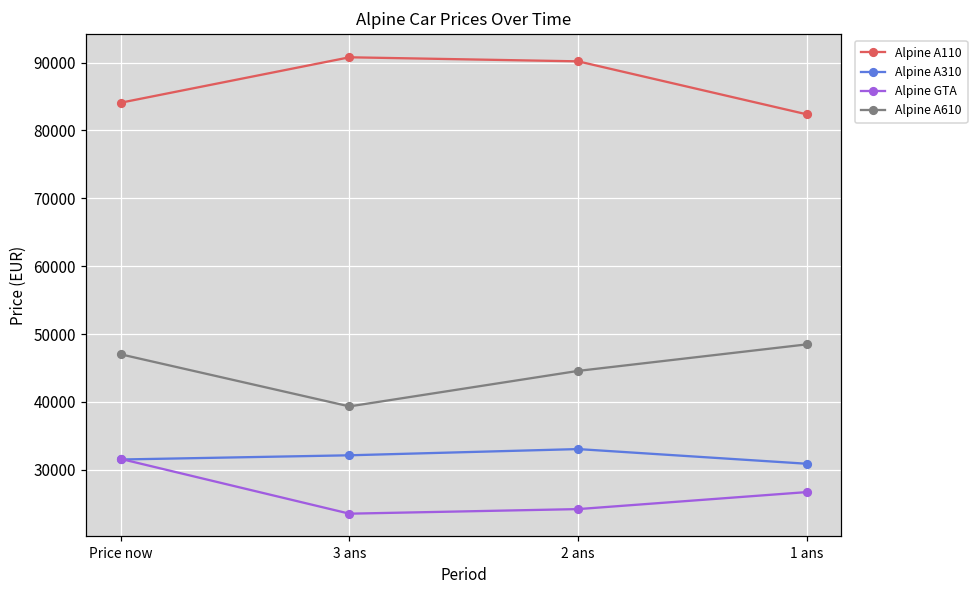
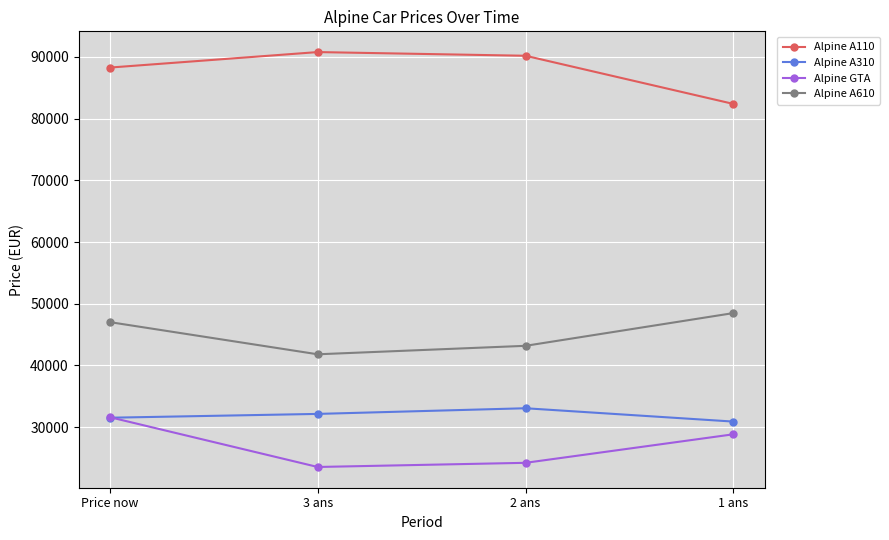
  {
    "Alpine A110": {
-     "Price now": 84000,
+     "Price now": 88000,
      "3 ans": 91000,
      "2 ans": 90000,
      "1 ans": 82000
    },
    "Alpine A310": {
      "3 ans": 32000,
      "2 ans": 33000,
      "1 ans": 31000
    },
    "Alpine GTA": {
      "3 ans": 24000,
      "2 ans": 24000,
-     "1 ans": 27000
+     "1 ans": 29000
    },
    "Alpine A610": {
      "Price now": 47000,
-     "3 ans": 39000,
-     "2 ans": 45000,
+     "3 ans": 42000,
+     "2 ans": 43000,
      "1 ans": 48000
    }
  }
